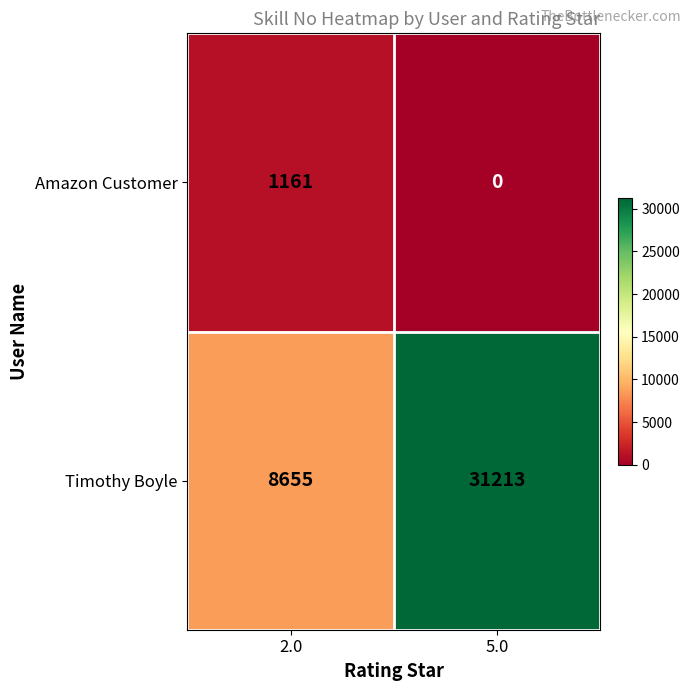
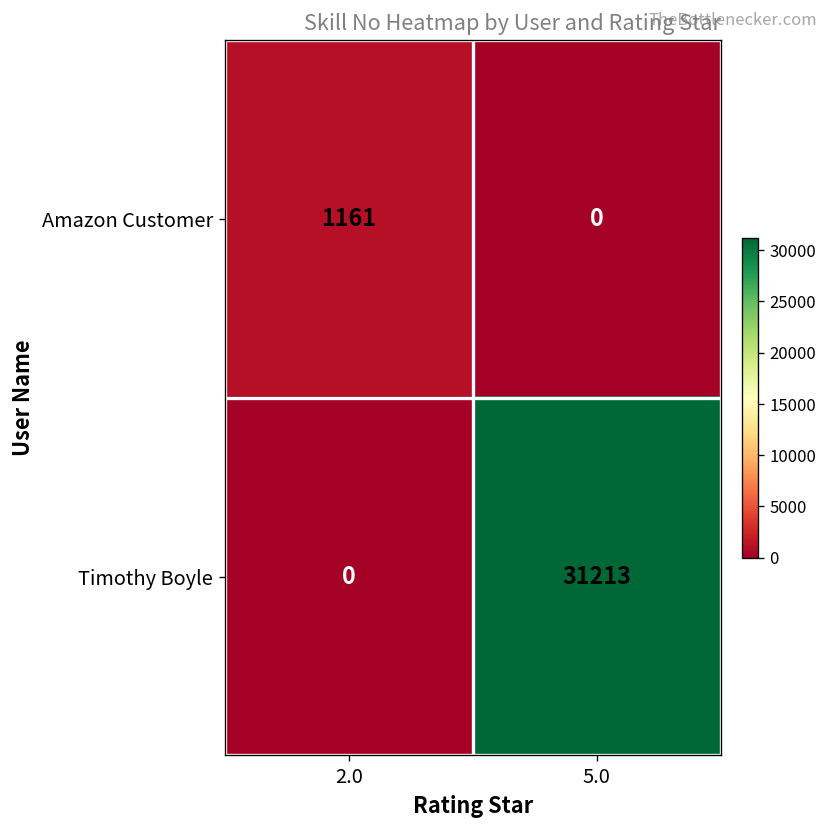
  {
    "Amazon Customer": {
      "2.0": 1161,
      "5.0": 0
    },
    "Timothy Boyle": {
-     "2.0": 8655,
+     "2.0": 0,
      "5.0": 31213
    }
  }
